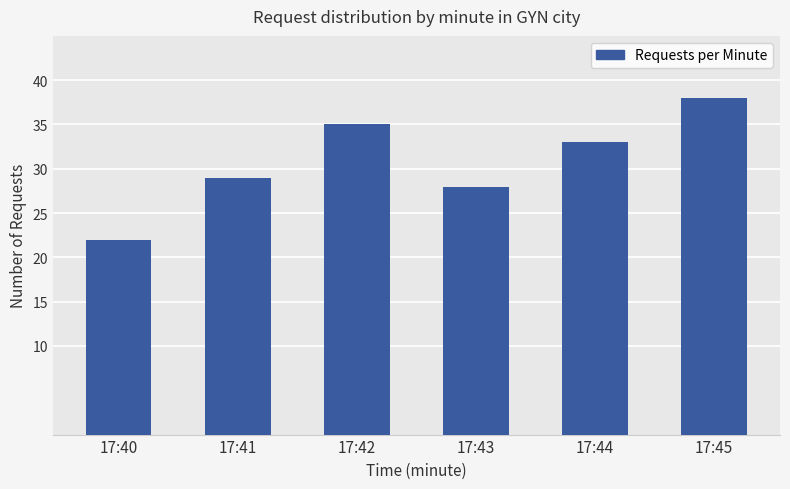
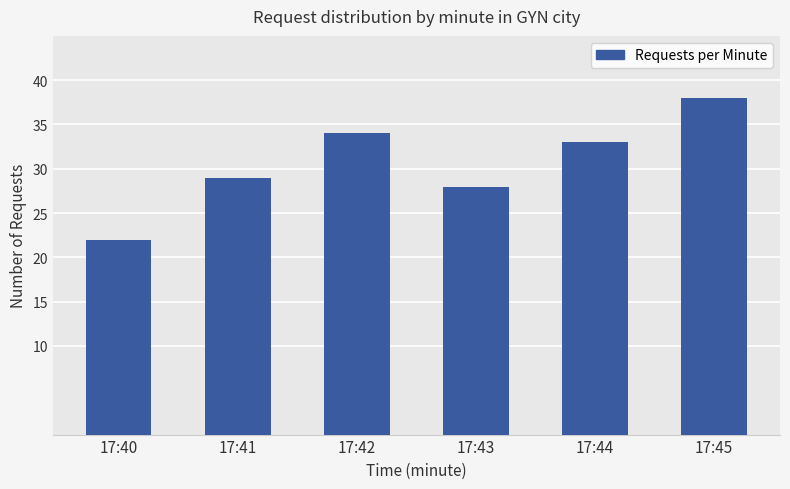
  {
    "17:40": 22,
    "17:41": 29,
-   "17:42": 35,
+   "17:42": 34,
    "17:43": 28,
    "17:44": 33,
    "17:45": 38
  }
